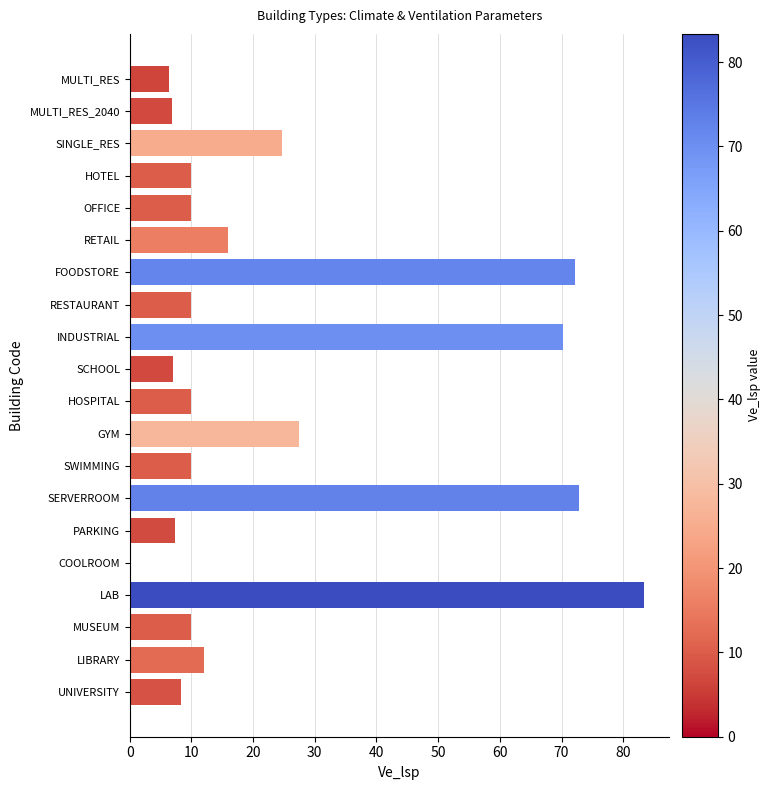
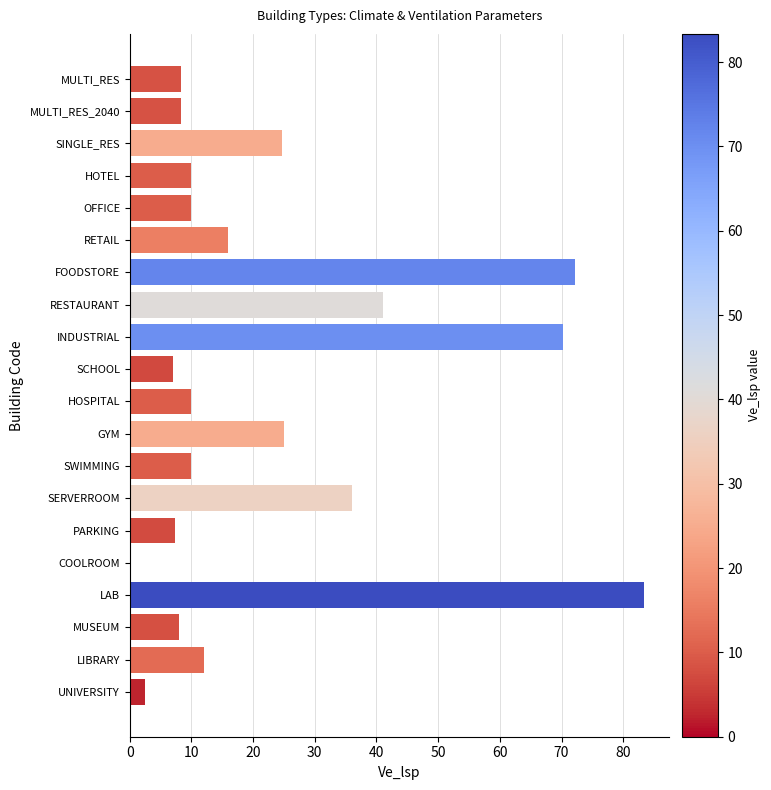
  {
-   "MULTI_RES": 6,
-   "MULTI_RES_2040": 7,
+   "MULTI_RES": 8,
+   "MULTI_RES_2040": 8,
    "SINGLE_RES": 25,
    "HOTEL": 10,
    "OFFICE": 10,
    "RETAIL": 16,
    "FOODSTORE": 72,
-   "RESTAURANT": 10,
+   "RESTAURANT": 41,
    "INDUSTRIAL": 70,
    "SCHOOL": 7,
    "HOSPITAL": 10,
-   "GYM": 27,
+   "GYM": 25,
    "SWIMMING": 10,
-   "SERVERROOM": 73,
+   "SERVERROOM": 36,
    "PARKING": 7,
    "COOLROOM": 0,
    "LAB": 83,
-   "MUSEUM": 10,
+   "MUSEUM": 8,
    "LIBRARY": 12,
-   "UNIVERSITY": 8
+   "UNIVERSITY": 3
  }
